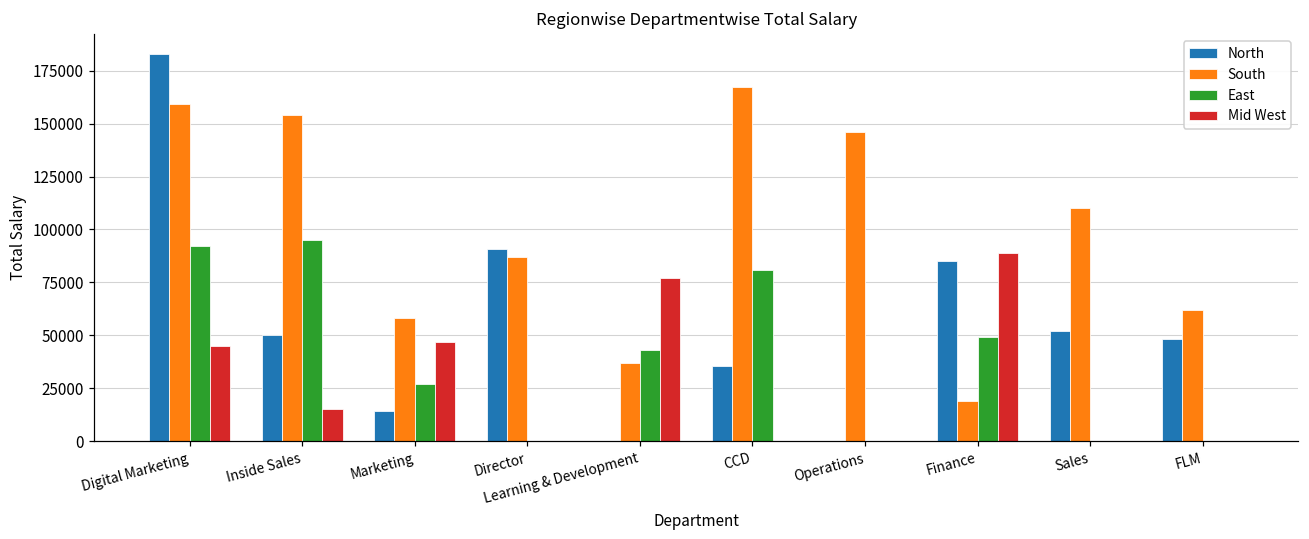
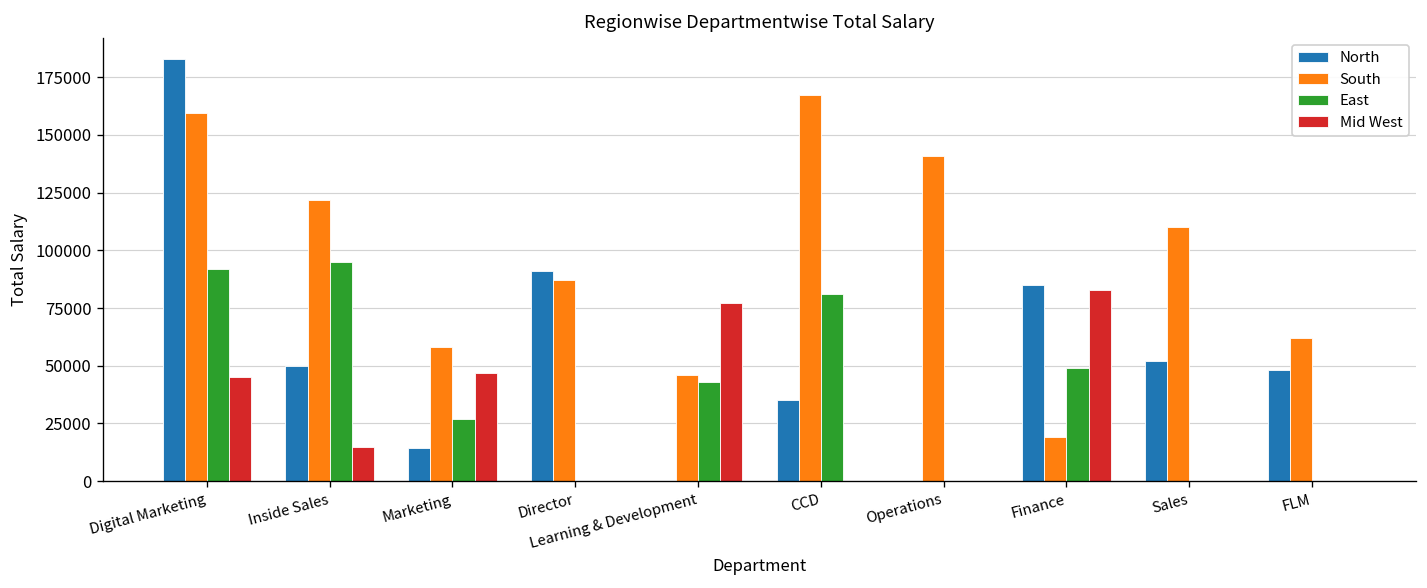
  {
    "North": {
      "Digital Marketing": 183000,
      "Inside Sales": 50000,
      "Marketing": 14000,
      "Director": 91000,
      "Learning & Development": 0,
      "CCD": 35000,
      "Operations": 0,
      "Finance": 85000,
      "Sales": 52000,
      "FLM": 48000
    },
    "South": {
      "Digital Marketing": 159000,
-     "Inside Sales": 154000,
+     "Inside Sales": 122000,
      "Marketing": 58000,
      "Director": 87000,
-     "Learning & Development": 37000,
+     "Learning & Development": 46000,
      "CCD": 167000,
-     "Operations": 146000,
+     "Operations": 141000,
      "Finance": 19000,
      "Sales": 110000,
      "FLM": 62000
    },
    "East": {
      "Digital Marketing": 92000,
      "Inside Sales": 95000,
      "Marketing": 27000,
      "Director": 0,
      "Learning & Development": 43000,
      "CCD": 81000,
      "Operations": 0,
      "Finance": 49000,
      "Sales": 0,
      "FLM": 0
    },
    "Mid West": {
      "Digital Marketing": 45000,
      "Inside Sales": 15000,
      "Marketing": 47000,
      "Director": 0,
      "Learning & Development": 77000,
      "CCD": 0,
      "Operations": 0,
-     "Finance": 89000,
+     "Finance": 83000,
      "Sales": 0,
      "FLM": 0
    }
  }
